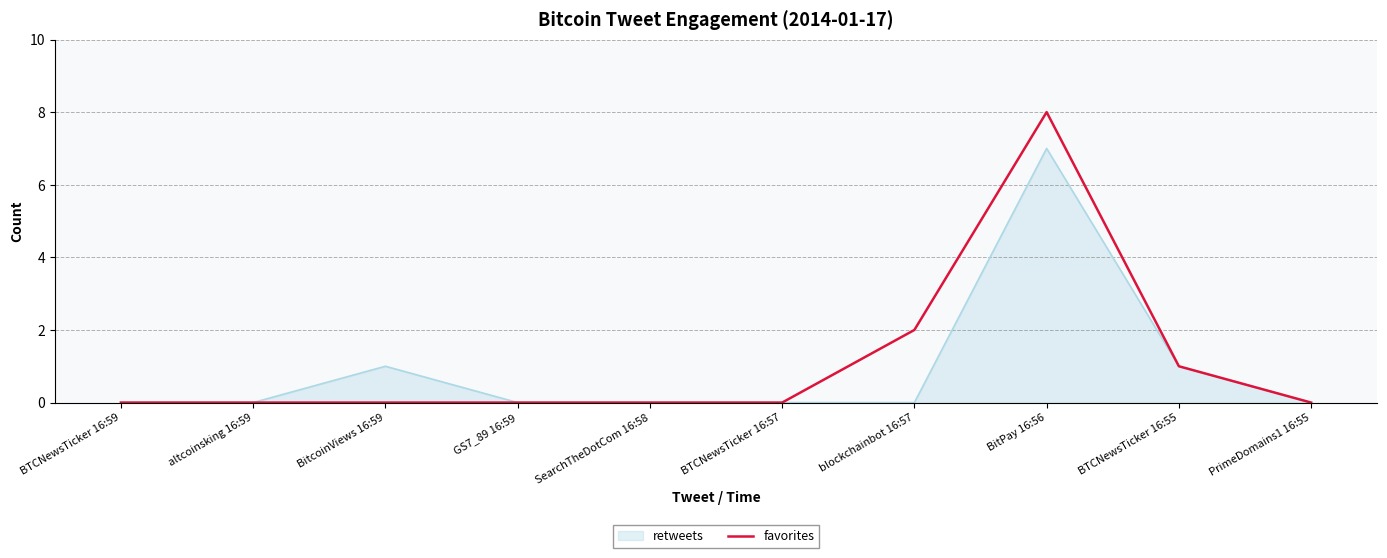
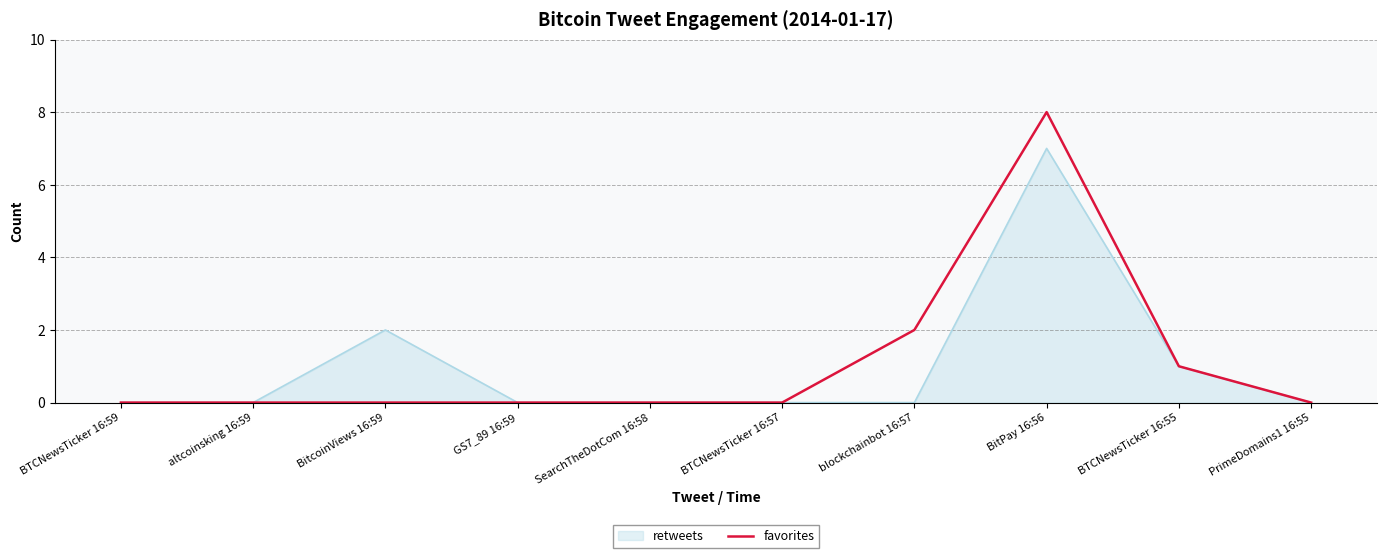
  {
    "retweets": {
-     "BitcoinViews 16:59": 1,
+     "BitcoinViews 16:59": 2,
      "blockchainbot 16:57": 0,
      "BitPay 16:56": 7
    },
    "favorites": {
      "BitcoinViews 16:59": 0,
      "blockchainbot 16:57": 2,
      "BitPay 16:56": 8
    }
  }
